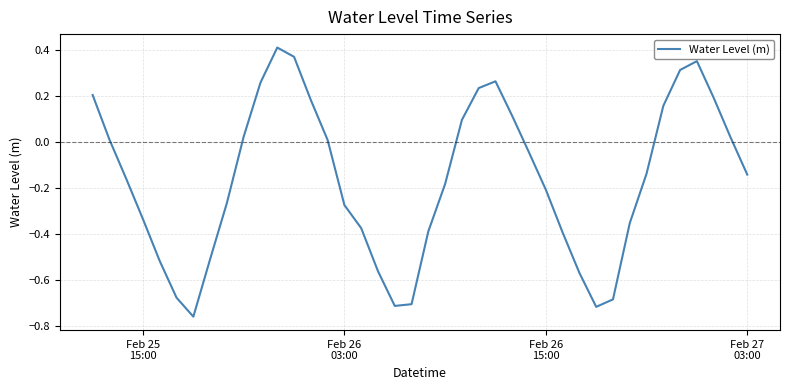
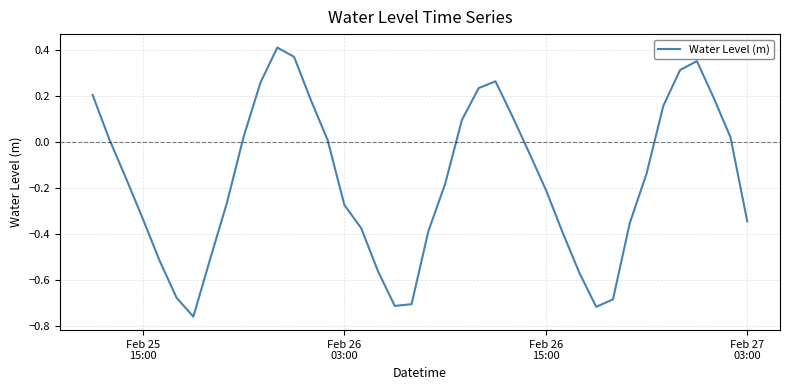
  {
    "Feb 25 15:00": -0.34,
    "Feb 26 03:00": -0.28,
    "Feb 26 15:00": -0.21,
-   "Feb 27 03:00": -0.14
+   "Feb 27 03:00": -0.35
  }
